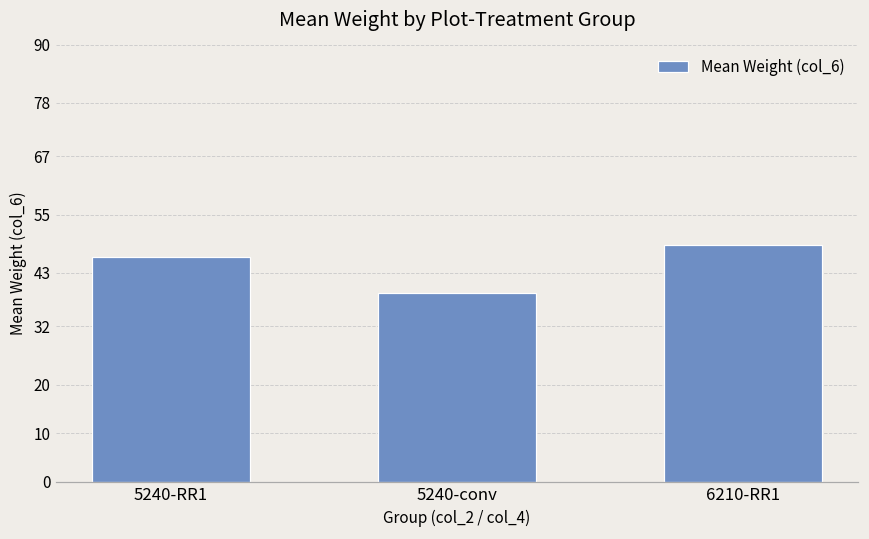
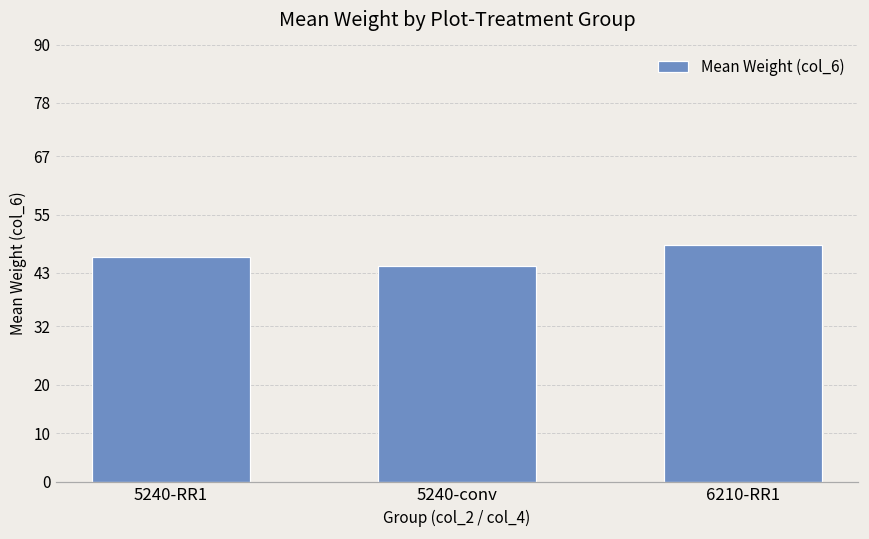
  {
    "5240-RR1": 46,
-   "5240-conv": 39,
+   "5240-conv": 44,
    "6210-RR1": 49
  }
